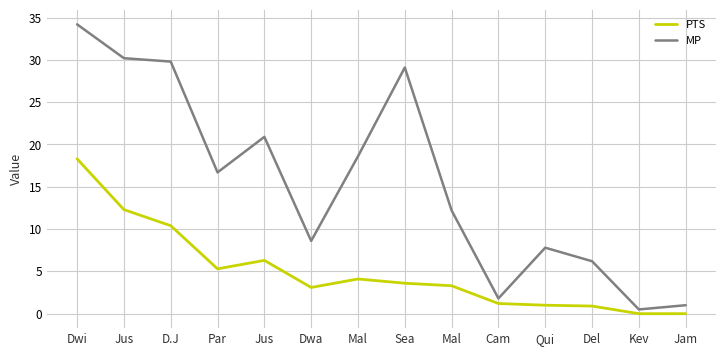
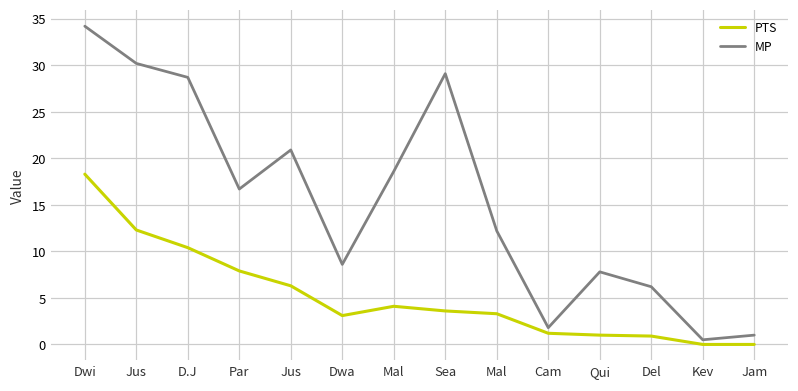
  {
    "PTS": {
      "Dwi": 18,
      "D.J": 10,
-     "Par": 5,
+     "Par": 8,
      "Dwa": 3,
      "Sea": 4,
      "Cam": 1,
      "Qui": 1,
      "Del": 1,
      "Kev": 0,
      "Jam": 0
    },
    "MP": {
      "Dwi": 34,
-     "D.J": 30,
+     "D.J": 29,
      "Par": 17,
      "Dwa": 9,
      "Sea": 29,
      "Cam": 2,
      "Qui": 8,
      "Del": 6,
      "Kev": 1,
      "Jam": 1
    }
  }
